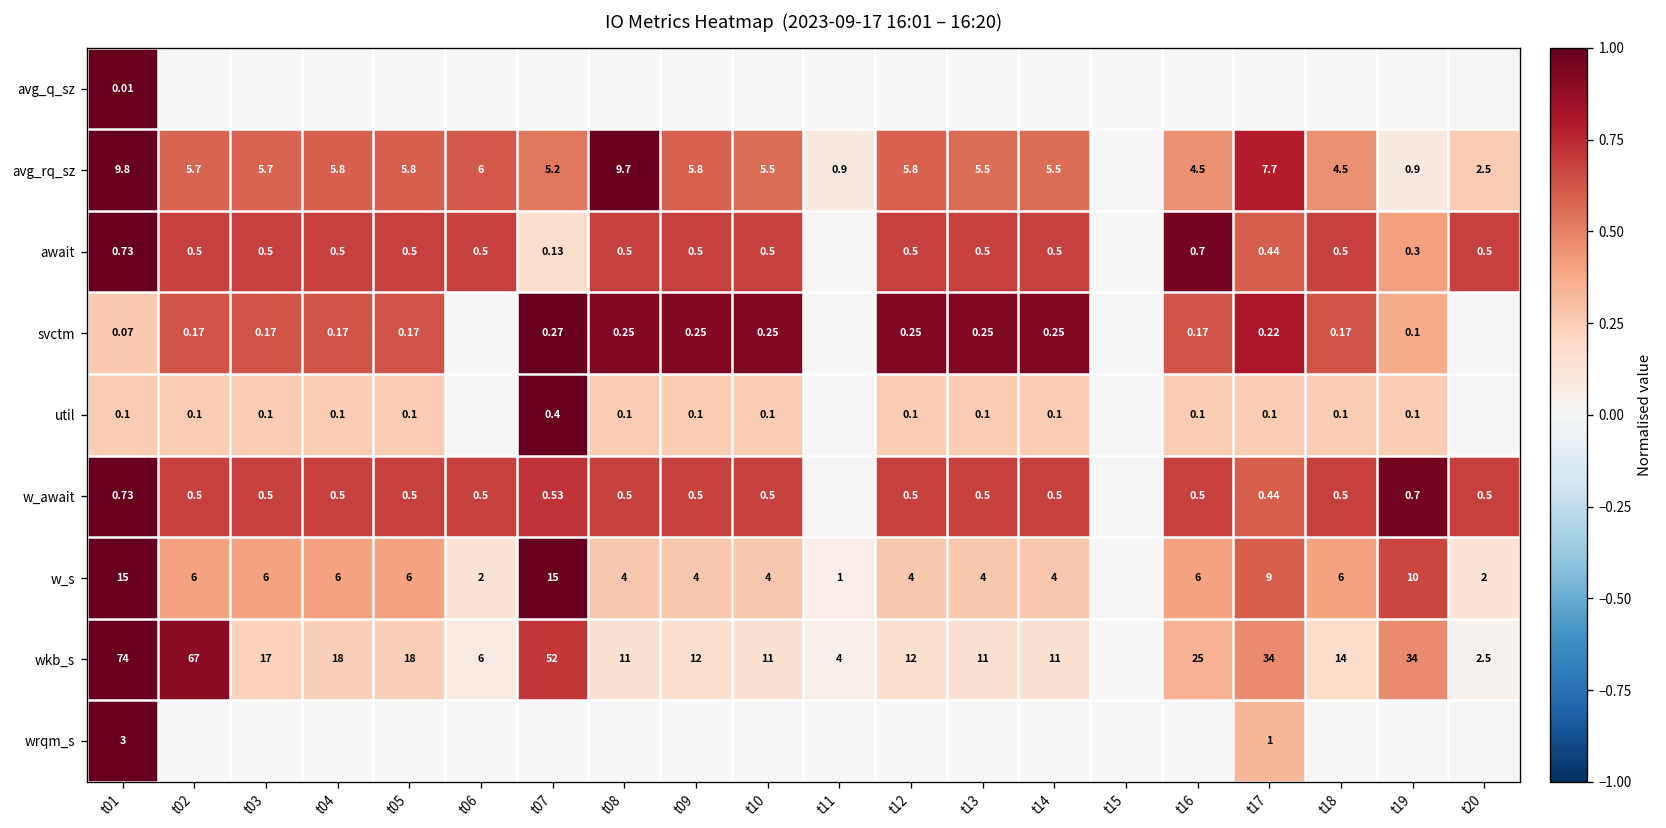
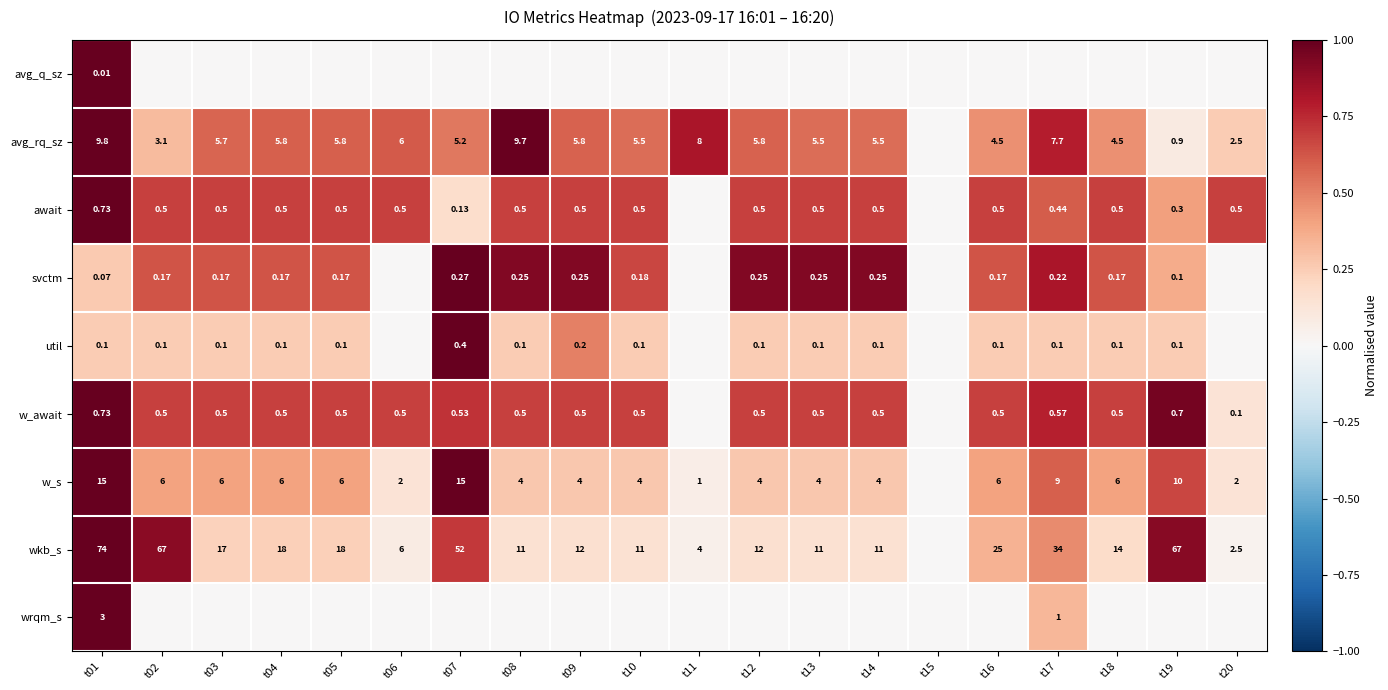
  {
    "avg_q_sz": {
      "t01": 0.01
    },
    "avg_rq_sz": {
      "t01": 9.8,
-     "t02": 5.7,
+     "t02": 3.1,
      "t03": 5.7,
      "t04": 5.8,
      "t05": 5.8,
      "t06": 6,
      "t07": 5.2,
      "t08": 9.7,
      "t09": 5.8,
      "t10": 5.5,
-     "t11": 0.9,
+     "t11": 8,
      "t12": 5.8,
      "t13": 5.5,
      "t14": 5.5,
      "t16": 4.5,
      "t17": 7.7,
      "t18": 4.5,
      "t19": 0.9,
      "t20": 2.5
    },
    "await": {
      "t01": 0.73,
      "t02": 0.5,
      "t03": 0.5,
      "t04": 0.5,
      "t05": 0.5,
      "t06": 0.5,
      "t07": 0.13,
      "t08": 0.5,
      "t09": 0.5,
      "t10": 0.5,
      "t12": 0.5,
      "t13": 0.5,
      "t14": 0.5,
-     "t16": 0.7,
+     "t16": 0.5,
      "t17": 0.44,
      "t18": 0.5,
      "t19": 0.3,
      "t20": 0.5
    },
    "svctm": {
      "t01": 0.07,
      "t02": 0.17,
      "t03": 0.17,
      "t04": 0.17,
      "t05": 0.17,
      "t07": 0.27,
      "t08": 0.25,
      "t09": 0.25,
-     "t10": 0.25,
+     "t10": 0.18,
      "t12": 0.25,
      "t13": 0.25,
      "t14": 0.25,
      "t16": 0.17,
      "t17": 0.22,
      "t18": 0.17,
      "t19": 0.1
    },
    "util": {
      "t01": 0.1,
      "t02": 0.1,
      "t03": 0.1,
      "t04": 0.1,
      "t05": 0.1,
      "t07": 0.4,
      "t08": 0.1,
-     "t09": 0.1,
+     "t09": 0.2,
      "t10": 0.1,
      "t12": 0.1,
      "t13": 0.1,
      "t14": 0.1,
      "t16": 0.1,
      "t17": 0.1,
      "t18": 0.1,
      "t19": 0.1
    },
    "w_await": {
      "t01": 0.73,
      "t02": 0.5,
      "t03": 0.5,
      "t04": 0.5,
      "t05": 0.5,
      "t06": 0.5,
      "t07": 0.53,
      "t08": 0.5,
      "t09": 0.5,
      "t10": 0.5,
      "t12": 0.5,
      "t13": 0.5,
      "t14": 0.5,
      "t16": 0.5,
-     "t17": 0.44,
+     "t17": 0.57,
      "t18": 0.5,
      "t19": 0.7,
-     "t20": 0.5
+     "t20": 0.1
    },
    "w_s": {
      "t01": 15,
      "t02": 6,
      "t03": 6,
      "t04": 6,
      "t05": 6,
      "t06": 2,
      "t07": 15,
      "t08": 4,
      "t09": 4,
      "t10": 4,
      "t11": 1,
      "t12": 4,
      "t13": 4,
      "t14": 4,
      "t16": 6,
      "t17": 9,
      "t18": 6,
      "t19": 10,
      "t20": 2
    },
    "wkb_s": {
      "t01": 74,
      "t02": 67,
      "t03": 17,
      "t04": 18,
      "t05": 18,
      "t06": 6,
      "t07": 52,
      "t08": 11,
      "t09": 12,
      "t10": 11,
      "t11": 4,
      "t12": 12,
      "t13": 11,
      "t14": 11,
      "t16": 25,
      "t17": 34,
      "t18": 14,
-     "t19": 34,
+     "t19": 67,
      "t20": 2.5
    },
    "wrqm_s": {
      "t01": 3,
      "t17": 1
    }
  }
